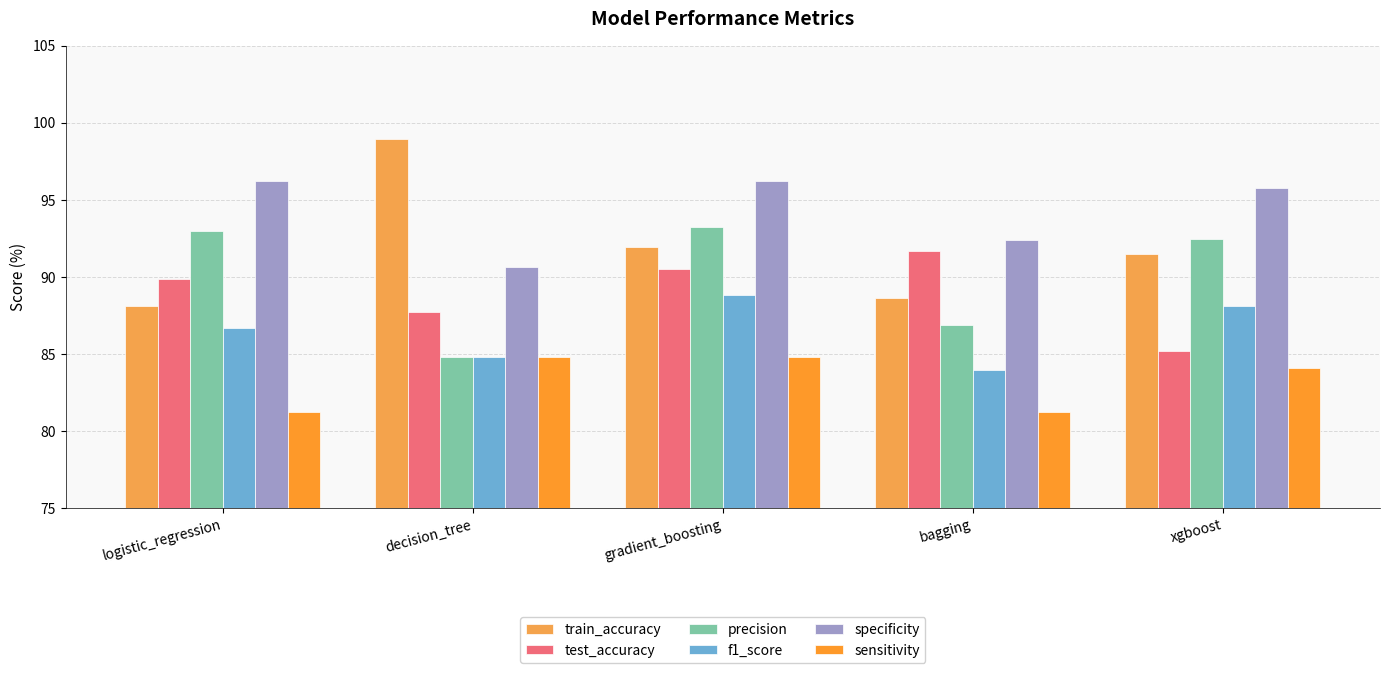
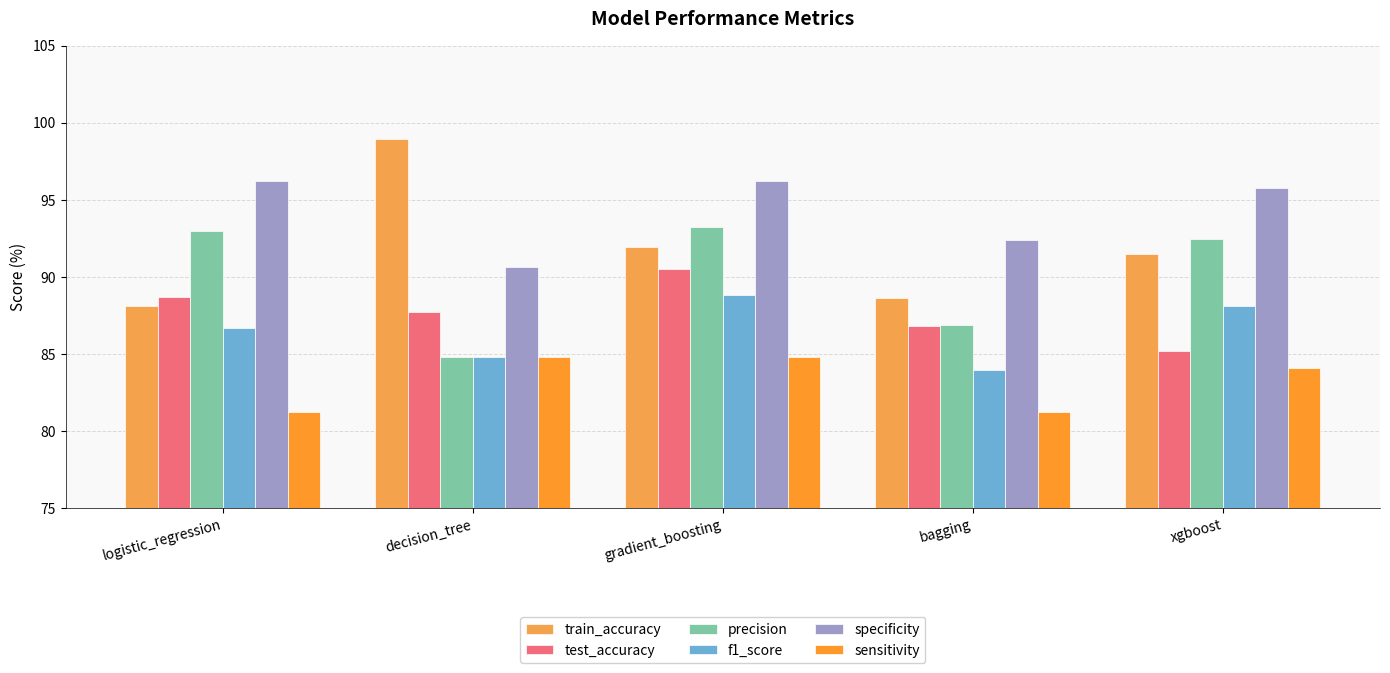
  {
    "test_accuracy": {
-     "logistic_regression": 89.8,
+     "logistic_regression": 88.7,
      "decision_tree": 87.7,
      "gradient_boosting": 90.5,
-     "bagging": 91.7,
+     "bagging": 86.8,
      "xgboost": 85.2
    }
  }
